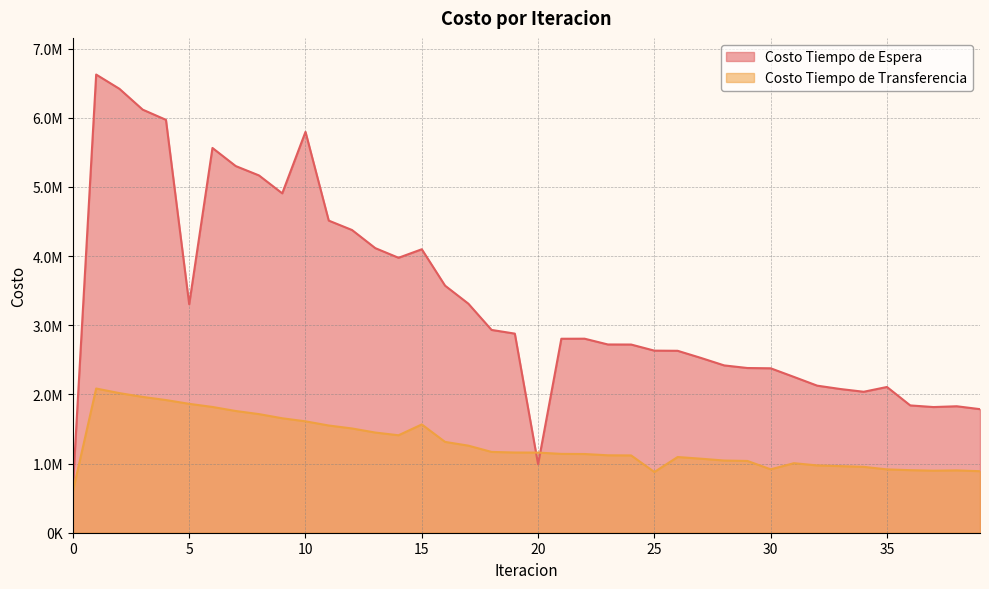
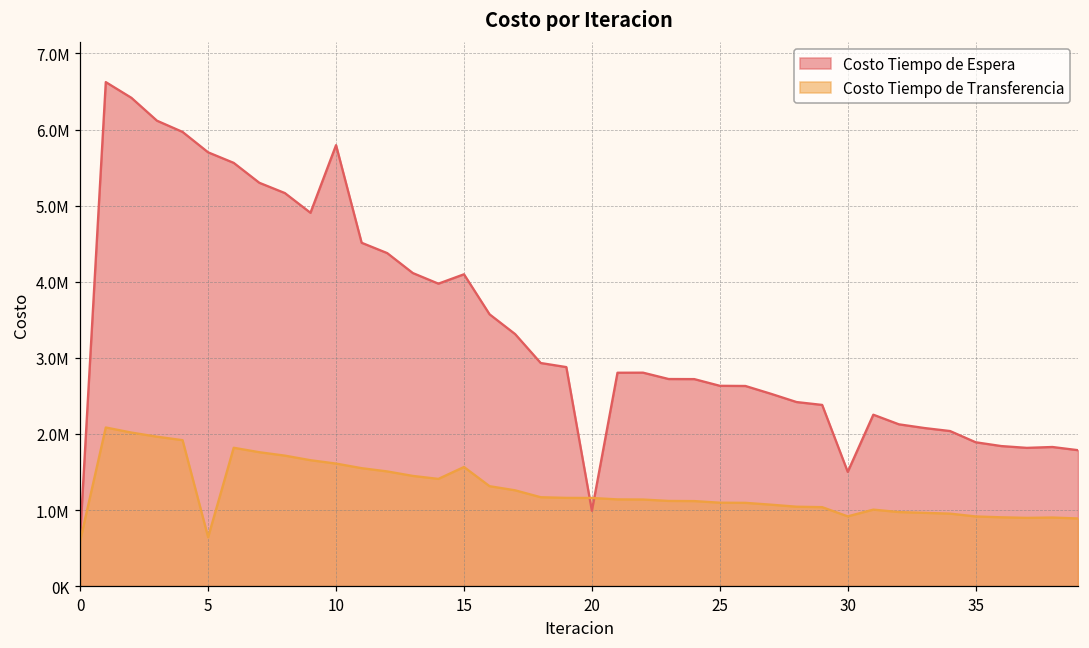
  {
    "Costo Tiempo de Espera": {
      "0": 700000,
-     "5": 3300000,
+     "5": 5700000,
      "10": 5800000,
      "15": 4100000,
      "20": 1000000,
      "25": 2600000,
-     "30": 2400000,
-     "35": 2100000
+     "30": 1500000,
+     "35": 1900000
    },
    "Costo Tiempo de Transferencia": {
      "0": 600000,
-     "5": 1900000,
+     "5": 600000,
      "10": 1600000,
      "15": 1600000,
      "20": 1200000,
-     "25": 900000,
+     "25": 1100000,
      "30": 900000,
      "35": 900000
    }
  }
